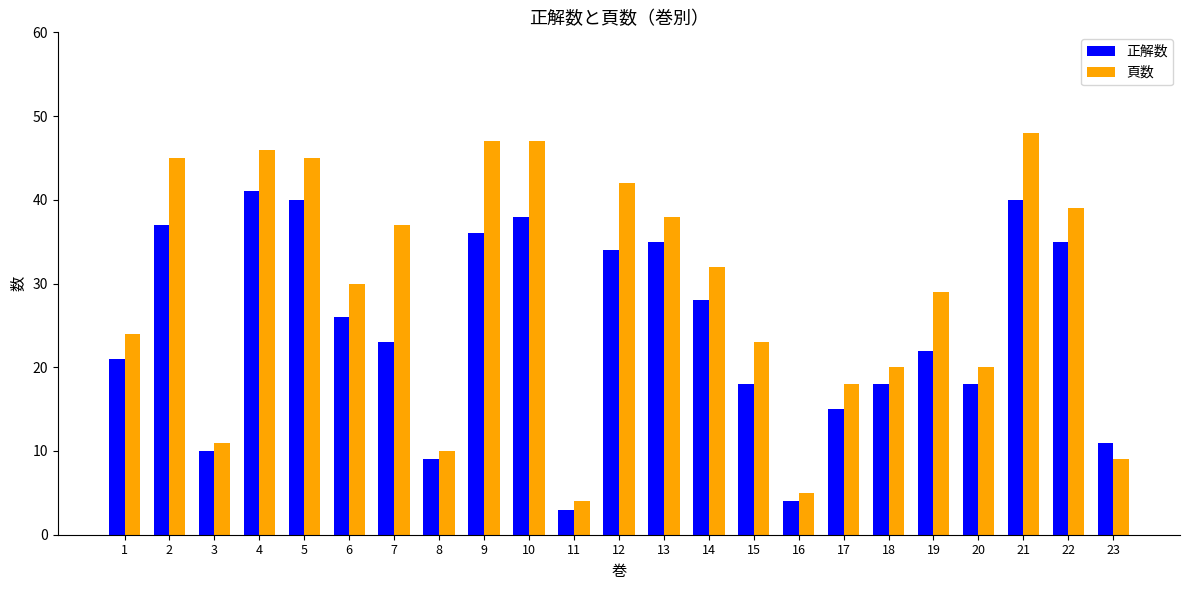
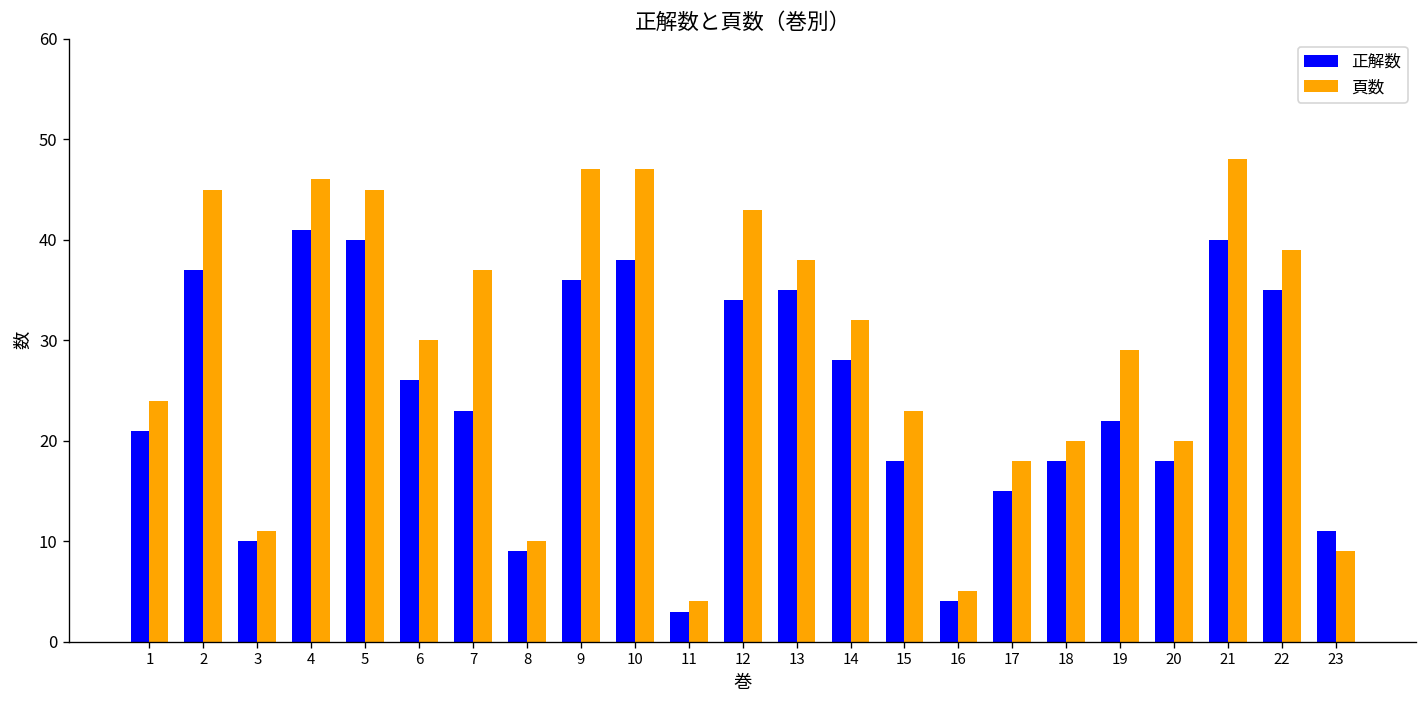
  {
    "正解数": {
      "1": 21,
      "2": 37,
      "3": 10,
      "4": 41,
      "5": 40,
      "6": 26,
      "7": 23,
      "8": 9,
      "9": 36,
      "10": 38,
      "11": 3,
      "12": 34,
      "13": 35,
      "14": 28,
      "15": 18,
      "16": 4,
      "17": 15,
      "18": 18,
      "19": 22,
      "20": 18,
      "21": 40,
      "22": 35,
      "23": 11
    },
    "頁数": {
      "1": 24,
      "2": 45,
      "3": 11,
      "4": 46,
      "5": 45,
      "6": 30,
      "7": 37,
      "8": 10,
      "9": 47,
      "10": 47,
      "11": 4,
-     "12": 42,
+     "12": 43,
      "13": 38,
      "14": 32,
      "15": 23,
      "16": 5,
      "17": 18,
      "18": 20,
      "19": 29,
      "20": 20,
      "21": 48,
      "22": 39,
      "23": 9
    }
  }
